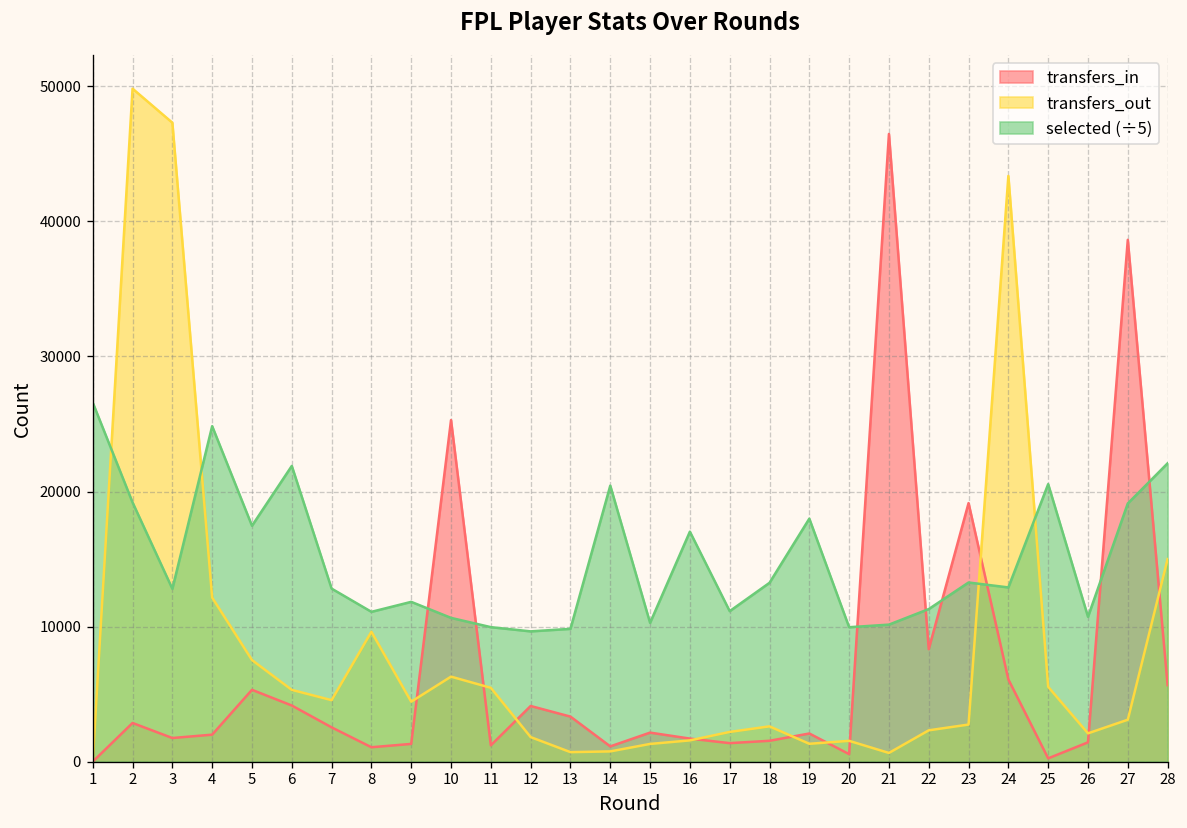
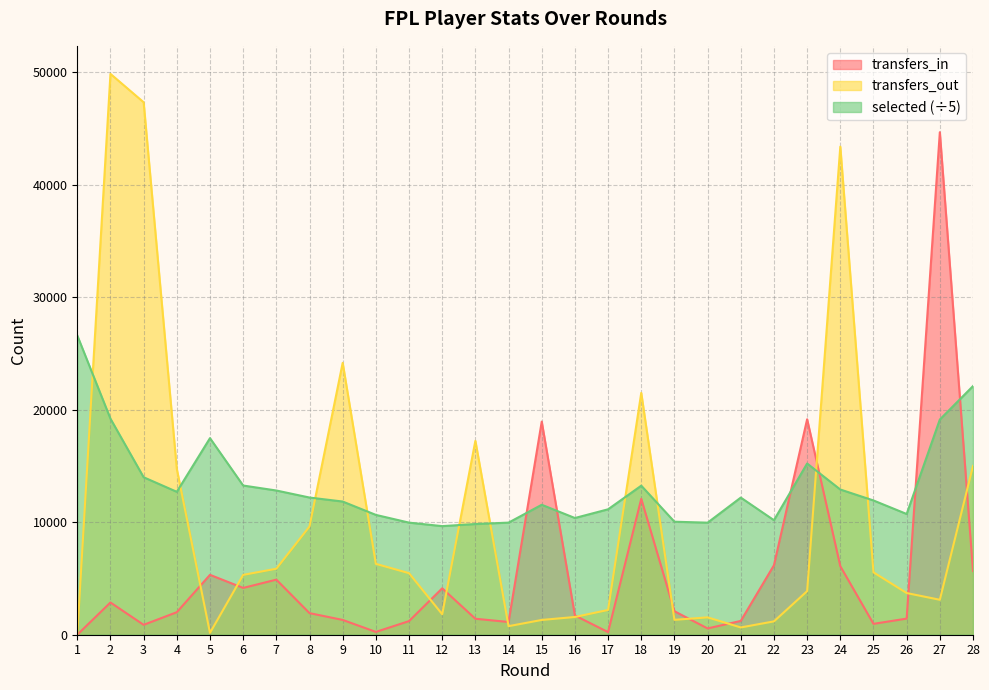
  {
    "transfers_in": {
      "2": 2900,
-     "3": 1800,
+     "3": 900,
      "4": 2000,
      "5": 5300,
      "6": 4200,
-     "7": 2500,
-     "8": 1100,
+     "7": 4900,
+     "8": 1900,
      "9": 1300,
-     "10": 25300,
+     "10": 300,
      "11": 1200,
      "12": 4100,
-     "13": 3300,
+     "13": 1400,
      "14": 1100,
-     "15": 2200,
-     "17": 1400,
-     "18": 1500,
+     "15": 18900,
+     "17": 200,
+     "18": 12100,
      "19": 2100,
      "20": 600,
-     "21": 46500,
-     "22": 8300,
+     "21": 1200,
+     "22": 6200,
      "23": 19100,
      "24": 6100,
-     "25": 200,
+     "25": 1000,
      "26": 1400,
-     "27": 38600,
+     "27": 44600,
      "28": 5700
    },
    "transfers_out": {
      "2": 49800,
      "3": 47300,
-     "4": 12200,
-     "5": 7500,
+     "4": 14700,
+     "5": 200,
      "6": 5300,
-     "7": 4600,
+     "7": 5900,
      "8": 9600,
-     "9": 4400,
+     "9": 24200,
      "10": 6300,
      "11": 5500,
      "12": 1800,
-     "13": 700,
+     "13": 17200,
      "14": 800,
      "15": 1300,
      "17": 2200,
-     "18": 2600,
+     "18": 21500,
      "19": 1300,
      "20": 1500,
      "21": 600,
-     "22": 2300,
-     "23": 2700,
+     "22": 1200,
+     "23": 3900,
      "24": 43400,
      "25": 5500,
-     "26": 2100,
+     "26": 3700,
      "27": 3100,
      "28": 15000
    },
    "selected (÷5)": {
      "1": 26600,
      "2": 19200,
-     "3": 12800,
-     "4": 24800,
+     "3": 14000,
+     "4": 12700,
      "5": 17500,
-     "6": 21900,
+     "6": 13300,
      "7": 12800,
-     "8": 11100,
+     "8": 12200,
      "9": 11800,
      "10": 10600,
      "11": 10000,
      "12": 9600,
      "13": 9800,
-     "14": 20400,
-     "15": 10300,
-     "16": 17000,
+     "14": 10000,
+     "15": 11500,
+     "16": 10400,
      "17": 11100,
      "18": 13200,
-     "19": 18000,
+     "19": 10000,
      "20": 10000,
-     "21": 10100,
-     "22": 11300,
-     "23": 13300,
+     "21": 12200,
+     "22": 10200,
+     "23": 15200,
      "24": 12900,
-     "25": 20500,
+     "25": 11900,
      "26": 10700,
      "27": 19100,
      "28": 22100
    }
  }
